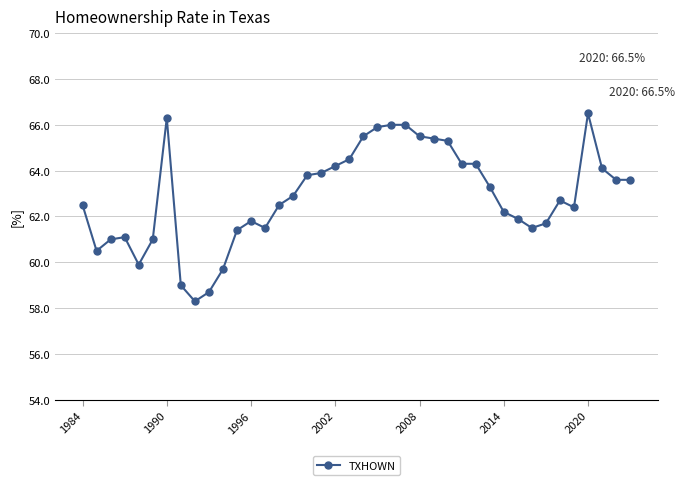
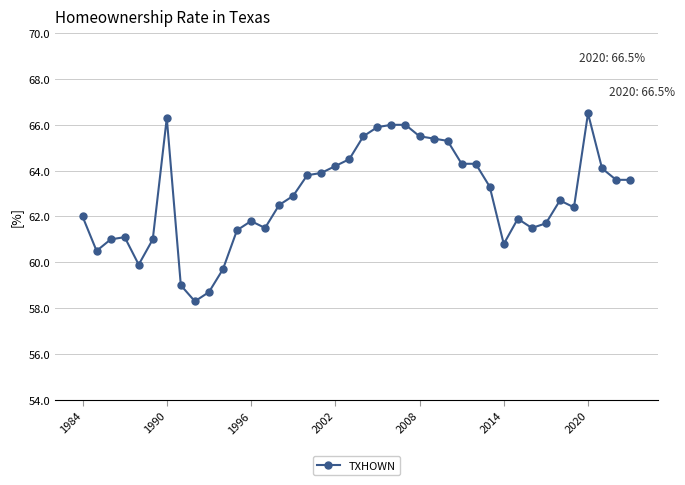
  {
-   "1984": 62.5,
+   "1984": 62.0,
    "1990": 66.3,
    "1996": 61.8,
    "2002": 64.2,
    "2008": 65.5,
-   "2014": 62.2,
+   "2014": 60.8,
    "2020": 66.5
  }
